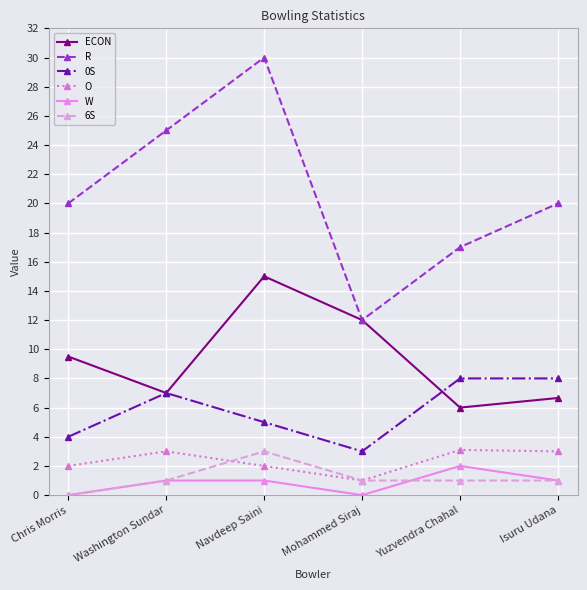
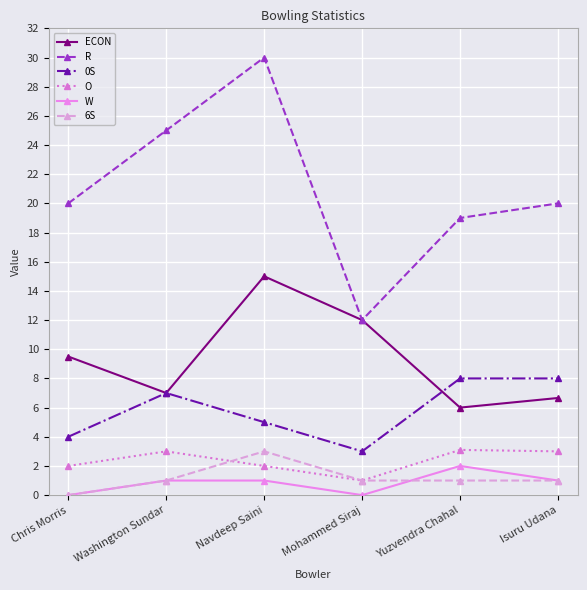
  {
    "R": {
      "Chris Morris": 20,
      "Washington Sundar": 25,
      "Navdeep Saini": 30,
-     "Yuzvendra Chahal": 17,
+     "Yuzvendra Chahal": 19,
      "Isuru Udana": 20
    }
  }
